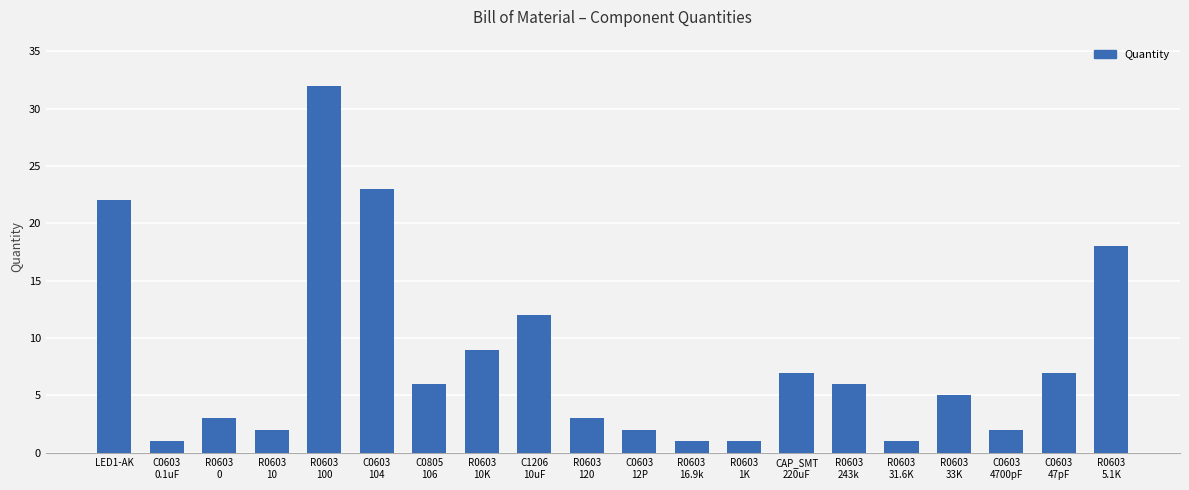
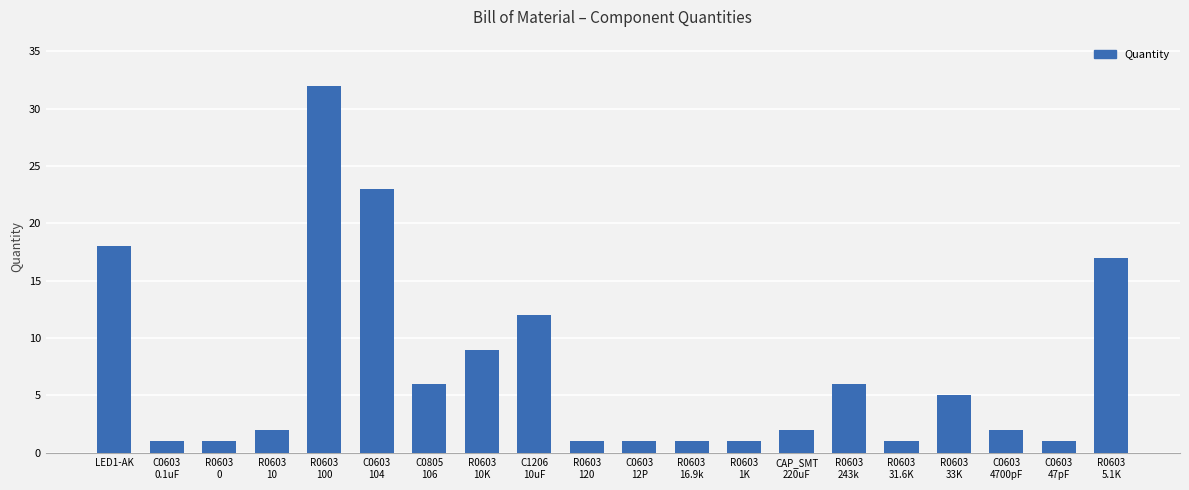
  {
-   "LED1-AK": 22,
+   "LED1-AK": 18,
    "C0603 0.1uF": 1,
-   "R0603 0": 3,
+   "R0603 0": 1,
    "R0603 10": 2,
    "R0603 100": 32,
    "C0603 104": 23,
    "C0805 106": 6,
    "R0603 10K": 9,
    "C1206 10uF": 12,
-   "R0603 120": 3,
-   "C0603 12P": 2,
+   "R0603 120": 1,
+   "C0603 12P": 1,
    "R0603 16.9k": 1,
    "R0603 1K": 1,
-   "CAP_SMT 220uF": 7,
+   "CAP_SMT 220uF": 2,
    "R0603 243k": 6,
    "R0603 31.6K": 1,
    "R0603 33K": 5,
    "C0603 4700pF": 2,
-   "C0603 47pF": 7,
-   "R0603 5.1K": 18
+   "C0603 47pF": 1,
+   "R0603 5.1K": 17
  }
